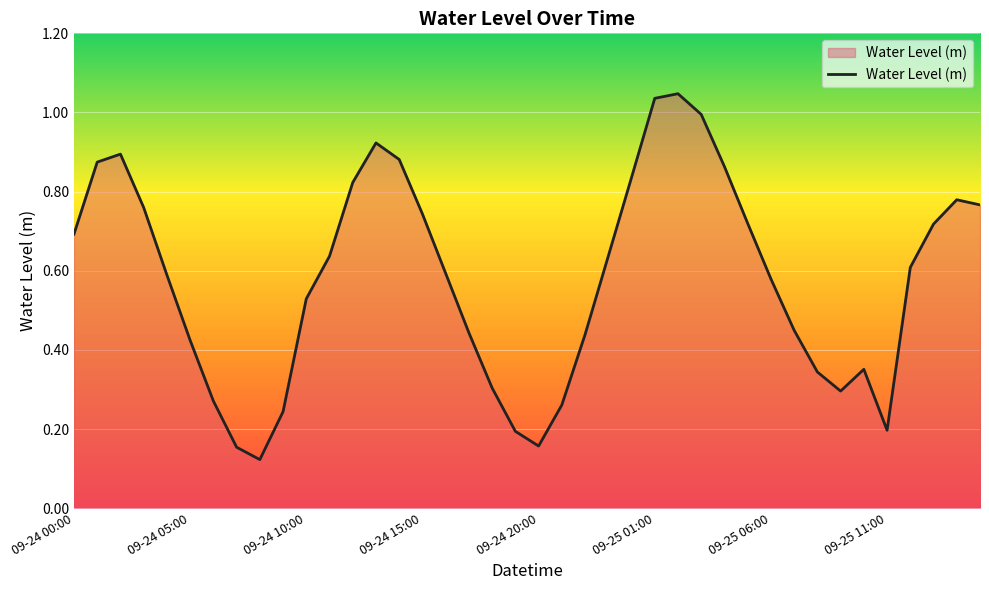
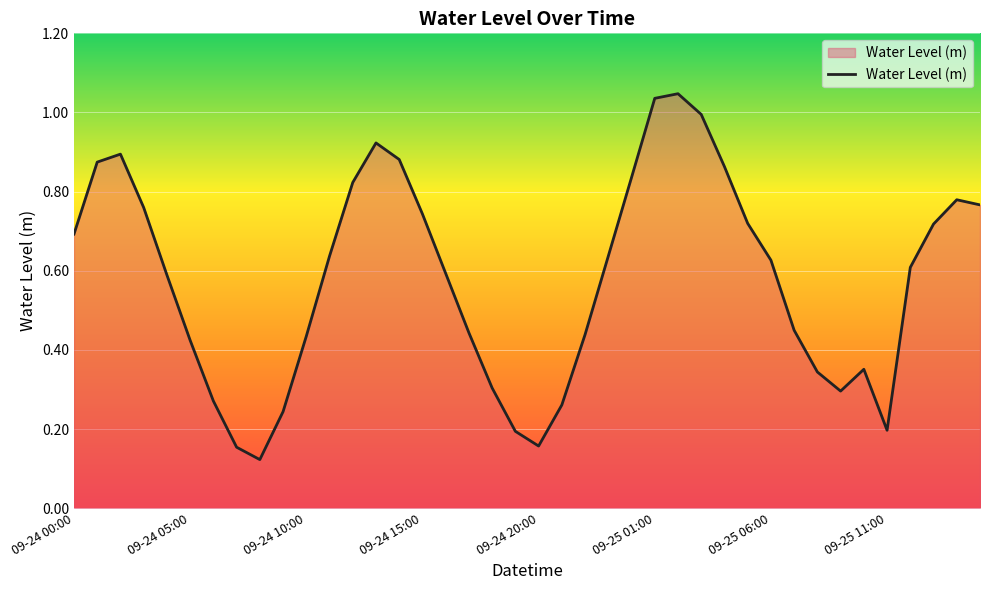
  {
    "09-24 00:00": 0.69,
    "09-24 05:00": 0.42,
-   "09-24 10:00": 0.53,
+   "09-24 10:00": 0.43,
    "09-24 15:00": 0.74,
    "09-24 20:00": 0.16,
    "09-25 01:00": 1.04,
-   "09-25 06:00": 0.58,
+   "09-25 06:00": 0.63,
    "09-25 11:00": 0.20
  }
